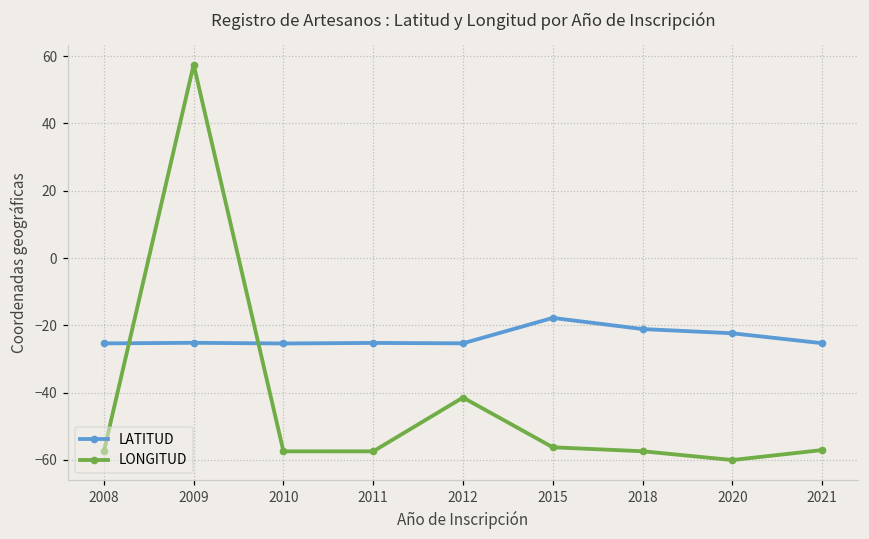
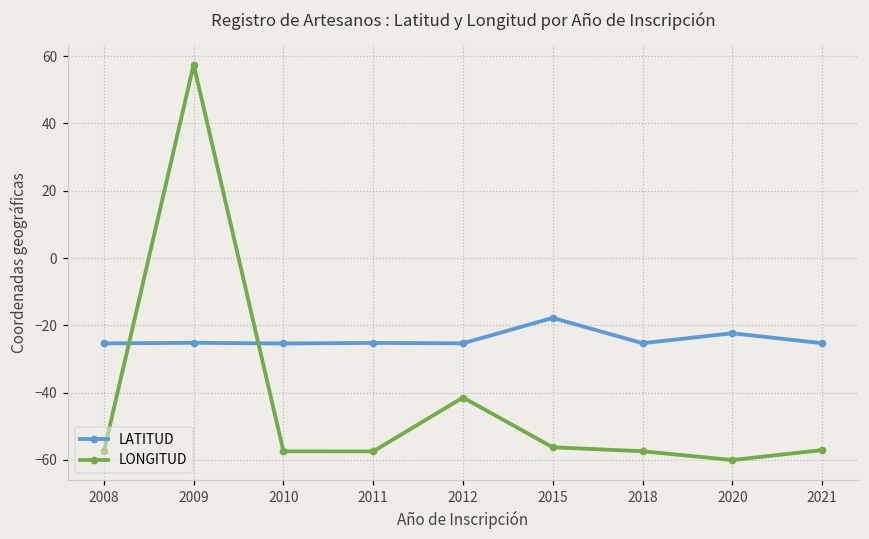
  {
    "LATITUD": {
      "2008": -25,
      "2009": -25,
      "2010": -25,
      "2011": -25,
      "2012": -25,
      "2015": -18,
-     "2018": -21,
+     "2018": -25,
      "2020": -22,
      "2021": -25
    },
    "LONGITUD": {
      "2009": 58,
      "2010": -57,
      "2011": -57,
      "2012": -41,
      "2015": -56,
      "2018": -57,
      "2020": -60,
      "2021": -57
    }
  }
